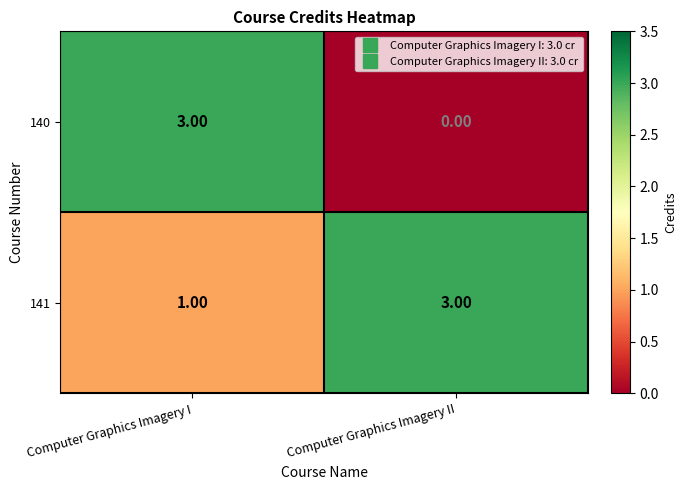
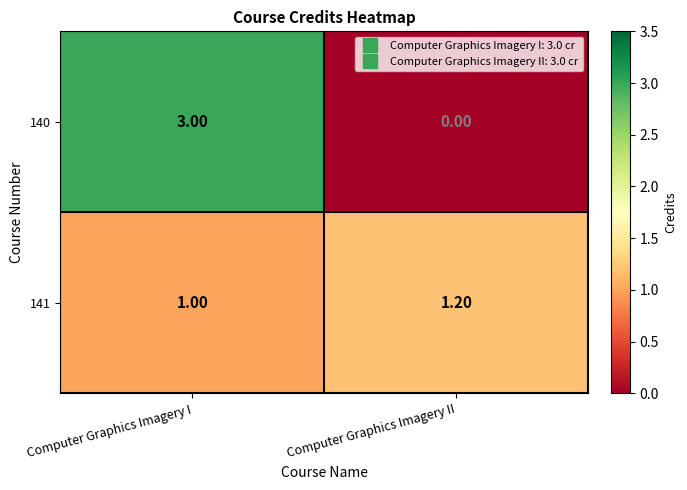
  {
    "140": {
      "Computer Graphics Imagery I": 3.00,
      "Computer Graphics Imagery II": 0.00
    },
    "141": {
      "Computer Graphics Imagery I": 1.00,
-     "Computer Graphics Imagery II": 3.00
+     "Computer Graphics Imagery II": 1.20
    }
  }
